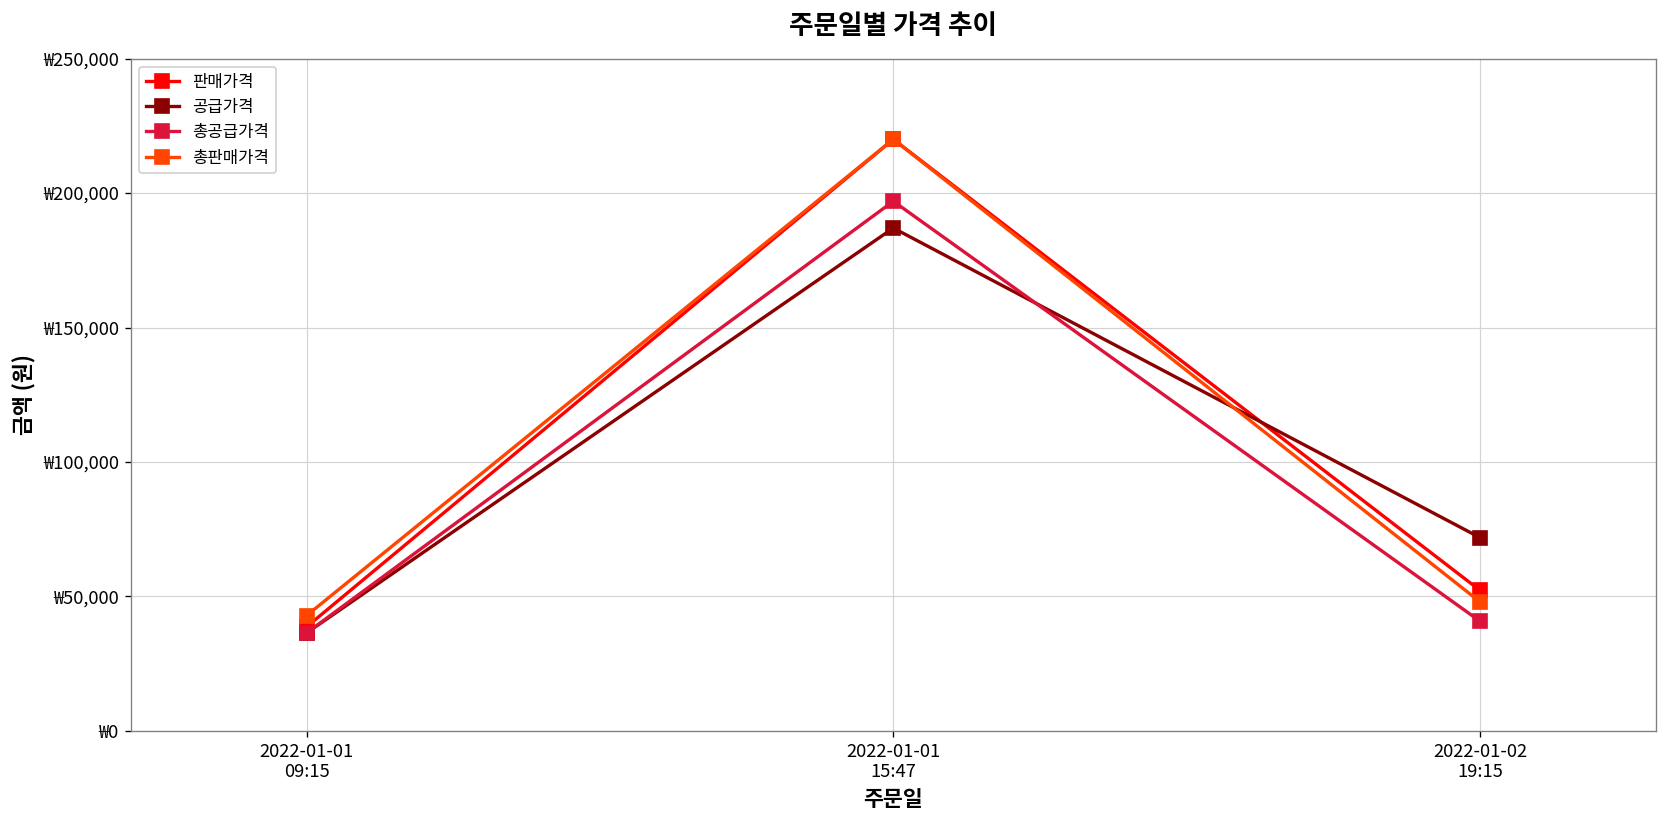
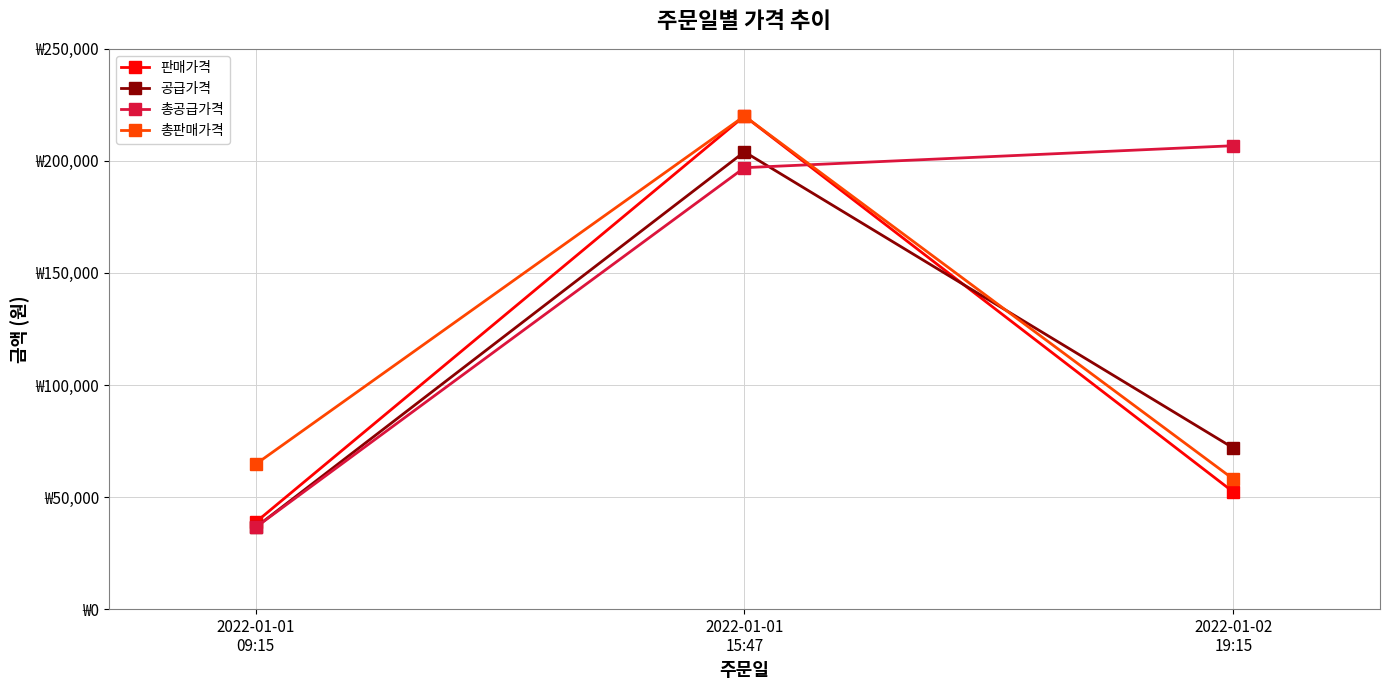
  {
    "판매가격": {
      "2022-01-01 09:15": "₩39,000",
      "2022-01-02 19:15": "₩52,000"
    },
    "공급가격": {
-     "2022-01-01 15:47": "₩187,000",
+     "2022-01-01 15:47": "₩204,000",
      "2022-01-02 19:15": "₩72,000"
    },
    "총공급가격": {
      "2022-01-01 15:47": "₩197,000",
-     "2022-01-02 19:15": "₩41,000"
+     "2022-01-02 19:15": "₩207,000"
    },
    "총판매가격": {
-     "2022-01-01 09:15": "₩43,000",
-     "2022-01-02 19:15": "₩48,000"
+     "2022-01-01 09:15": "₩65,000",
+     "2022-01-02 19:15": "₩58,000"
    }
  }
